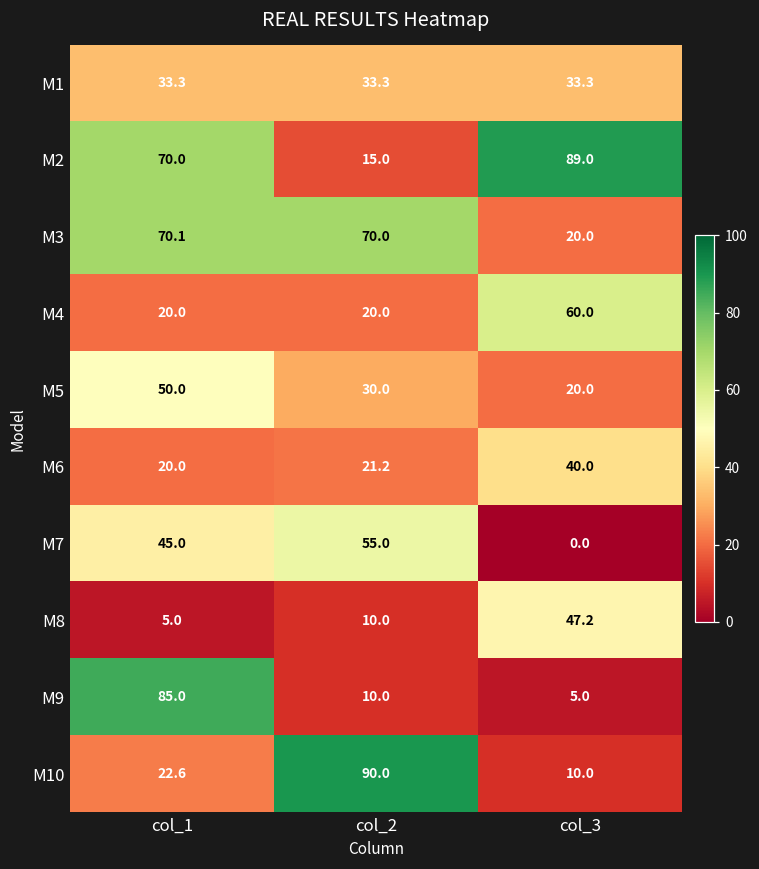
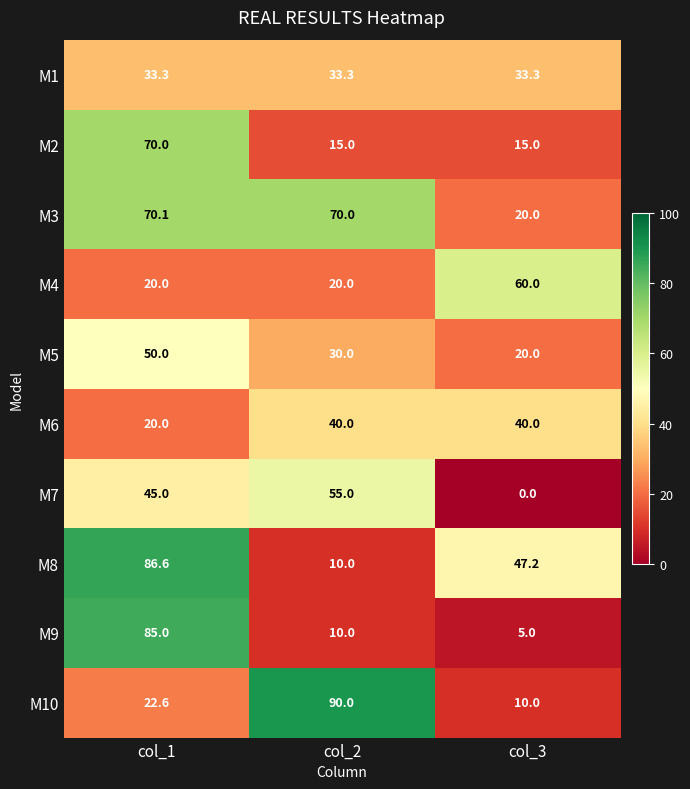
  {
    "M1": {
      "col_1": 33.3,
      "col_2": 33.3,
      "col_3": 33.3
    },
    "M2": {
      "col_1": 70.0,
      "col_2": 15.0,
-     "col_3": 89.0
+     "col_3": 15.0
    },
    "M3": {
      "col_1": 70.1,
      "col_2": 70.0,
      "col_3": 20.0
    },
    "M4": {
      "col_1": 20.0,
      "col_2": 20.0,
      "col_3": 60.0
    },
    "M5": {
      "col_1": 50.0,
      "col_2": 30.0,
      "col_3": 20.0
    },
    "M6": {
      "col_1": 20.0,
-     "col_2": 21.2,
+     "col_2": 40.0,
      "col_3": 40.0
    },
    "M7": {
      "col_1": 45.0,
      "col_2": 55.0,
      "col_3": 0.0
    },
    "M8": {
-     "col_1": 5.0,
+     "col_1": 86.6,
      "col_2": 10.0,
      "col_3": 47.2
    },
    "M9": {
      "col_1": 85.0,
      "col_2": 10.0,
      "col_3": 5.0
    },
    "M10": {
      "col_1": 22.6,
      "col_2": 90.0,
      "col_3": 10.0
    }
  }
